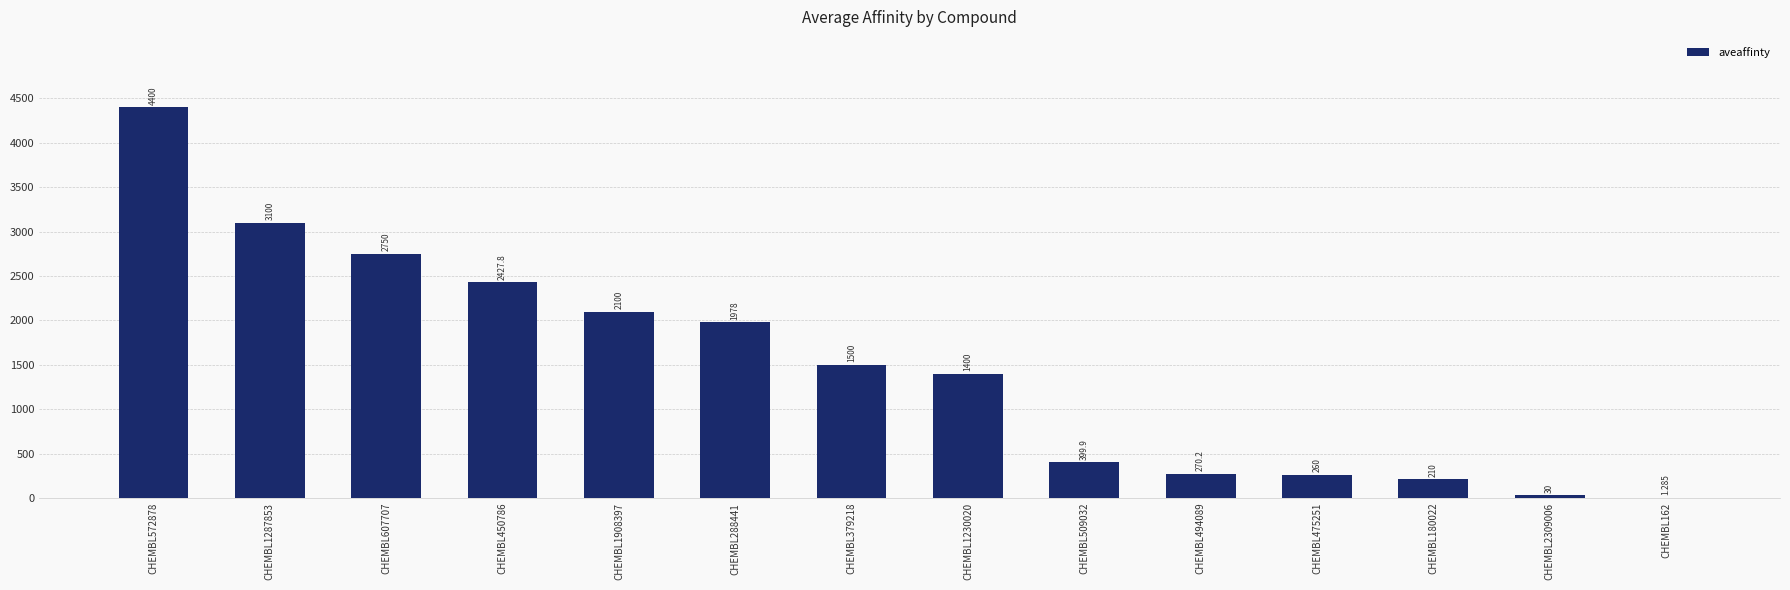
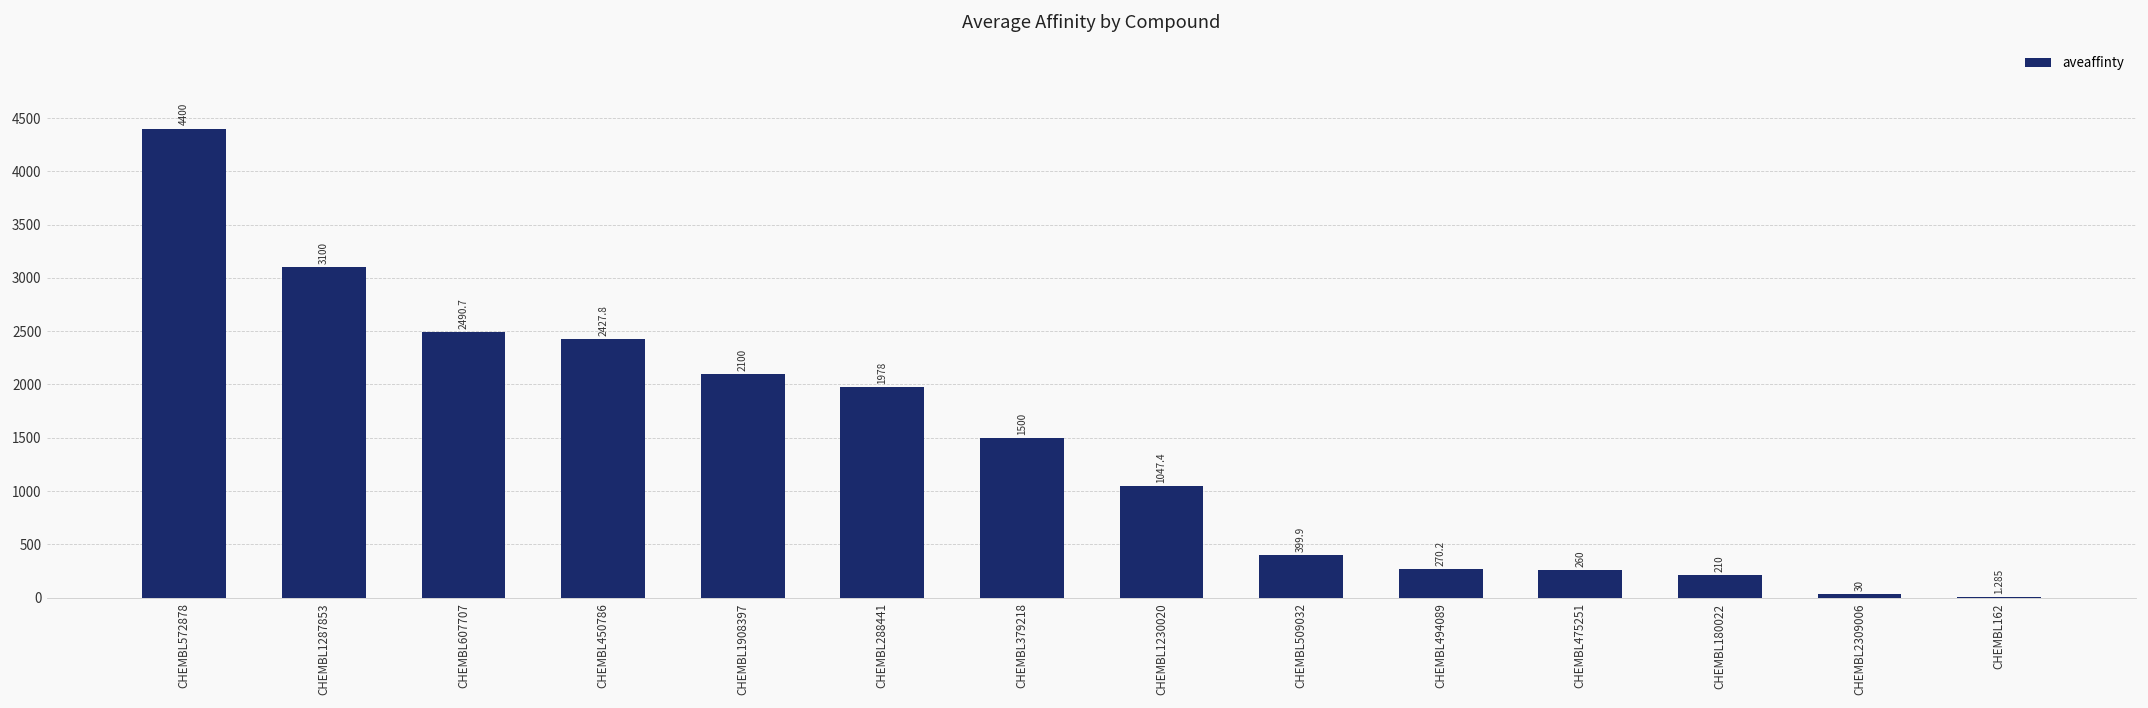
  {
    "CHEMBL572878": 4400,
    "CHEMBL1287853": 3100,
-   "CHEMBL607707": 2750,
+   "CHEMBL607707": 2490.7,
    "CHEMBL450786": 2427.8,
    "CHEMBL1908397": 2100,
    "CHEMBL288441": 1978,
    "CHEMBL379218": 1500,
-   "CHEMBL1230020": 1400,
+   "CHEMBL1230020": 1047.4,
    "CHEMBL509032": 399.9,
    "CHEMBL494089": 270.2,
    "CHEMBL475251": 260,
    "CHEMBL180022": 210,
    "CHEMBL2309006": 30,
    "CHEMBL162": 1.285
  }
